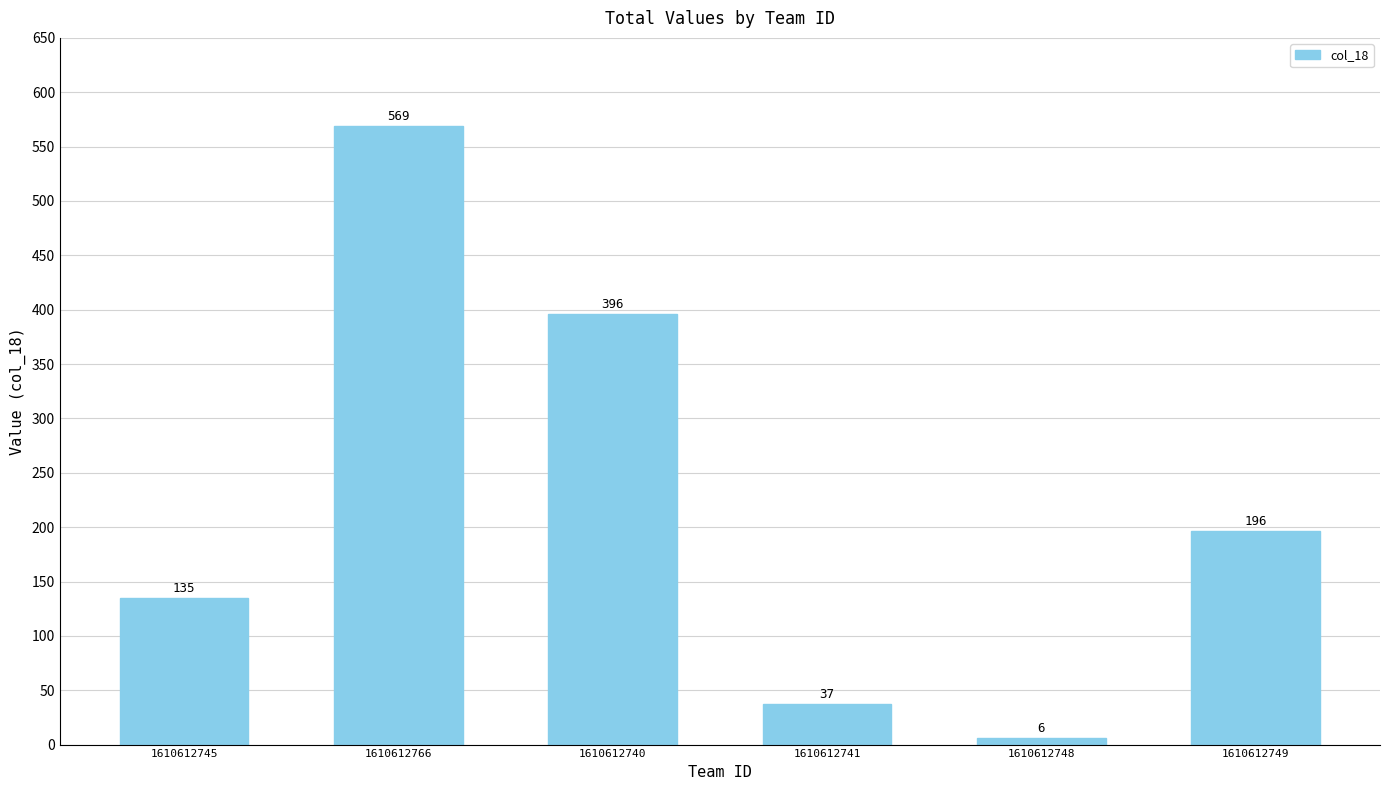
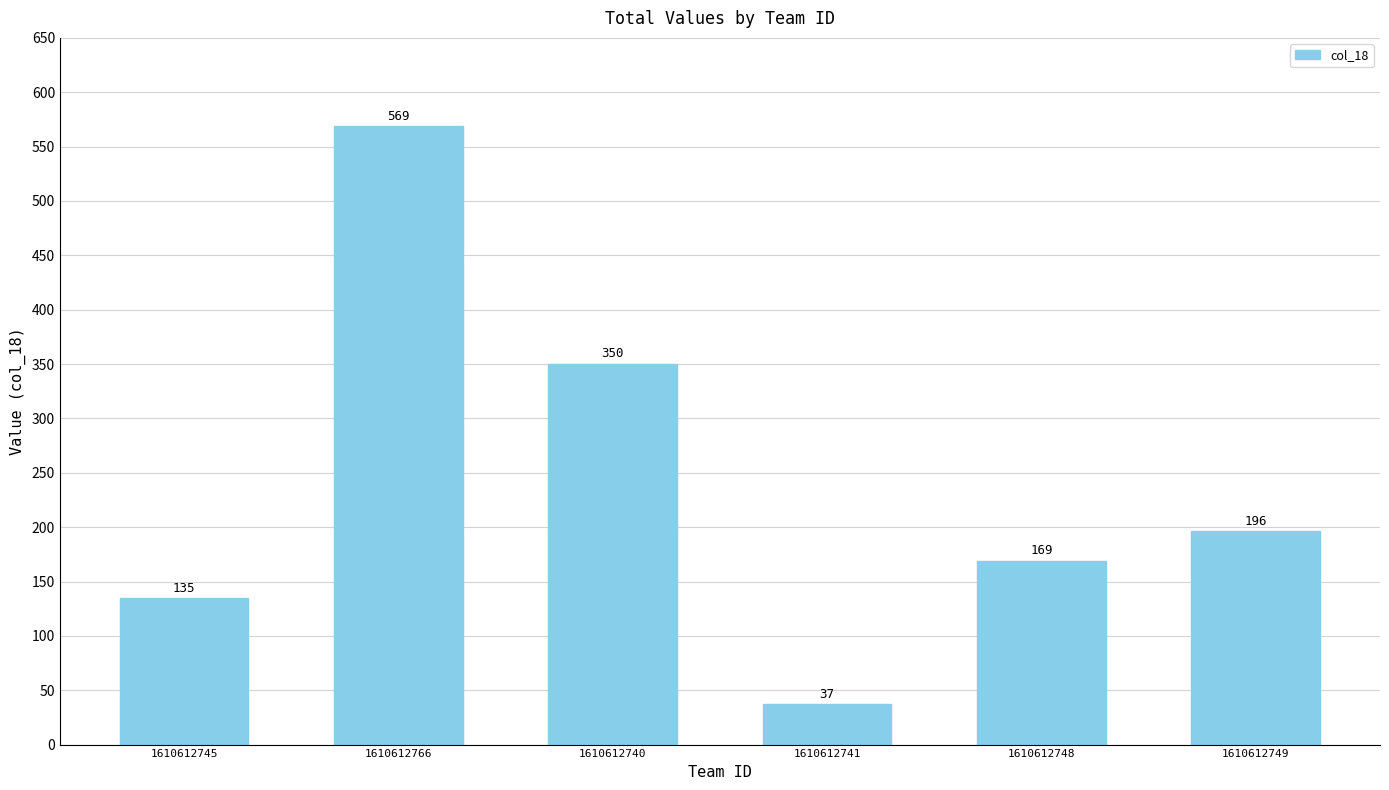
  {
    "1610612745": 135,
    "1610612766": 569,
-   "1610612740": 396,
+   "1610612740": 350,
    "1610612741": 37,
-   "1610612748": 6,
+   "1610612748": 169,
    "1610612749": 196
  }
